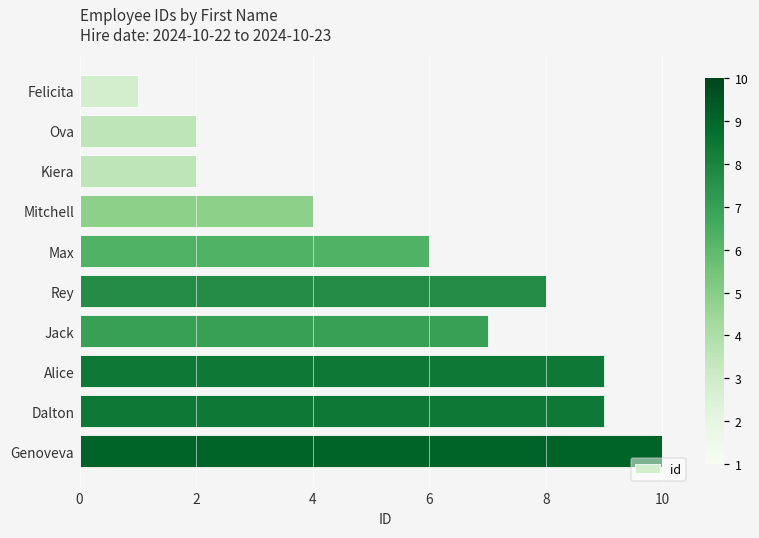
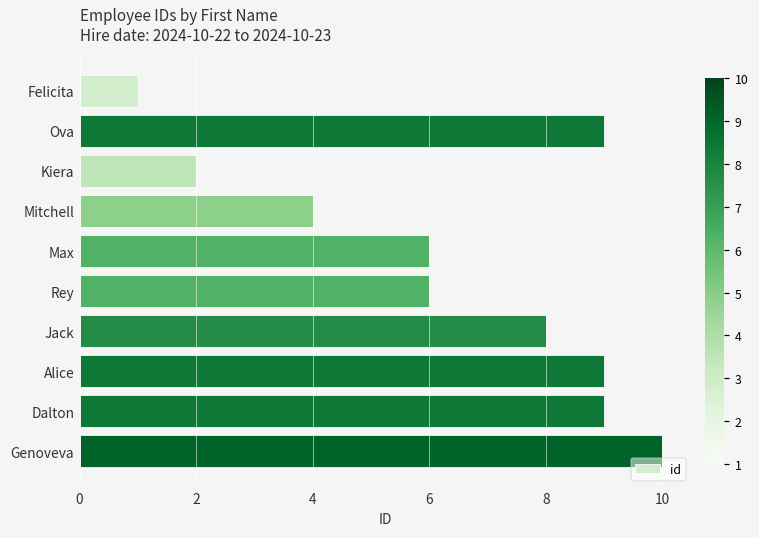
  {
    "Felicita": 1,
-   "Ova": 2,
+   "Ova": 9,
    "Kiera": 2,
    "Mitchell": 4,
    "Max": 6,
-   "Rey": 8,
-   "Jack": 7,
+   "Rey": 6,
+   "Jack": 8,
    "Alice": 9,
    "Dalton": 9,
    "Genoveva": 10
  }
